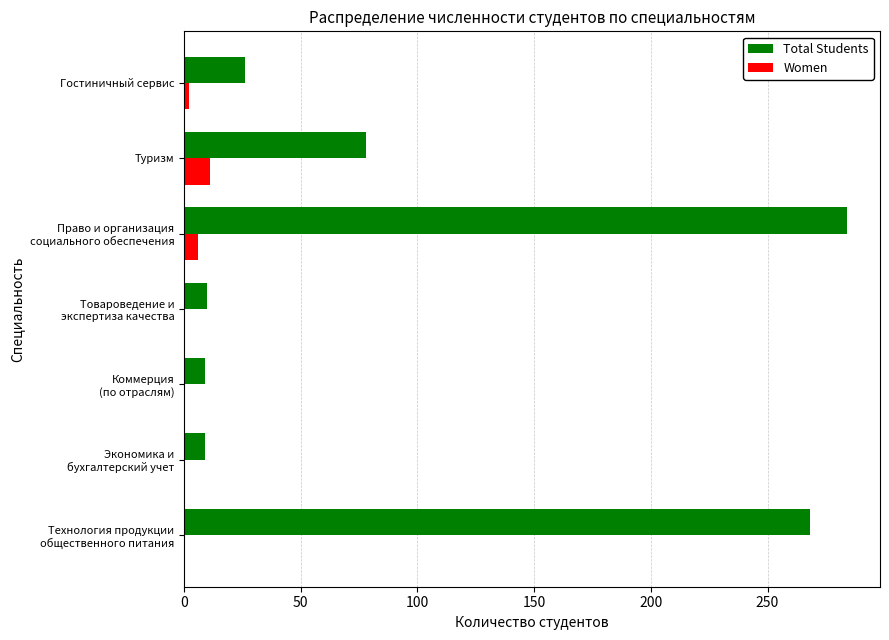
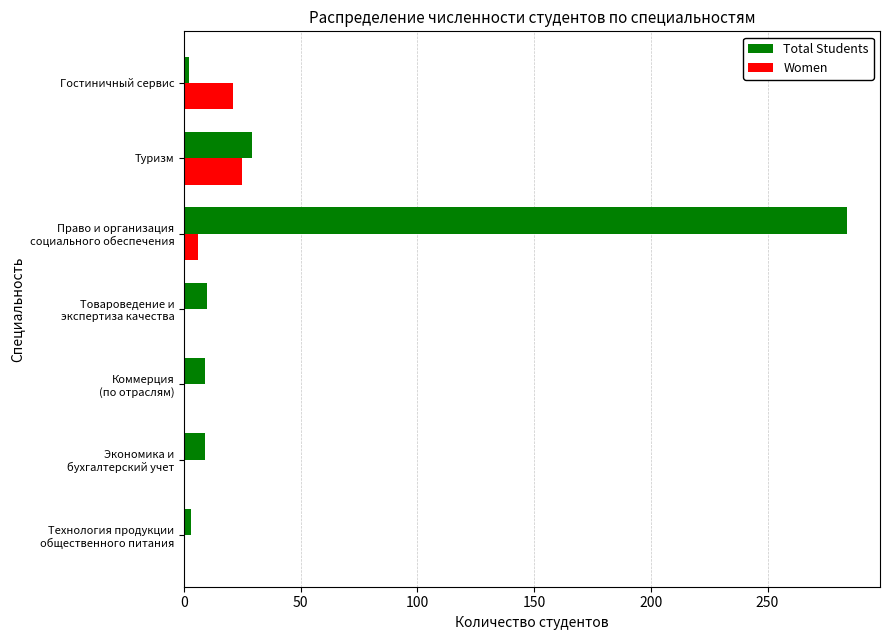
  {
    "Total Students": {
-     "Гостиничный сервис": 26,
-     "Туризм": 78,
+     "Гостиничный сервис": 2,
+     "Туризм": 29,
      "Право и организация социального обеспечения": 284,
      "Товароведение и экспертиза качества": 10,
      "Коммерция (по отраслям)": 9,
      "Экономика и бухгалтерский учет": 9,
-     "Технология продукции общественного питания": 268
+     "Технология продукции общественного питания": 3
    },
    "Women": {
-     "Гостиничный сервис": 2,
-     "Туризм": 11,
+     "Гостиничный сервис": 21,
+     "Туризм": 25,
      "Право и организация социального обеспечения": 6,
      "Товароведение и экспертиза качества": 0,
      "Коммерция (по отраслям)": 0,
      "Экономика и бухгалтерский учет": 0,
      "Технология продукции общественного питания": 0
    }
  }
